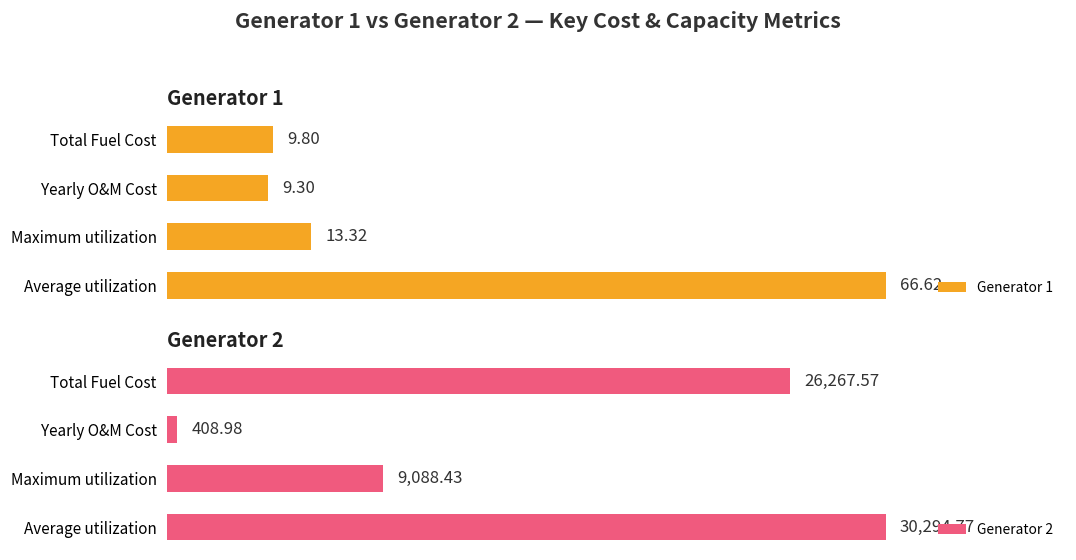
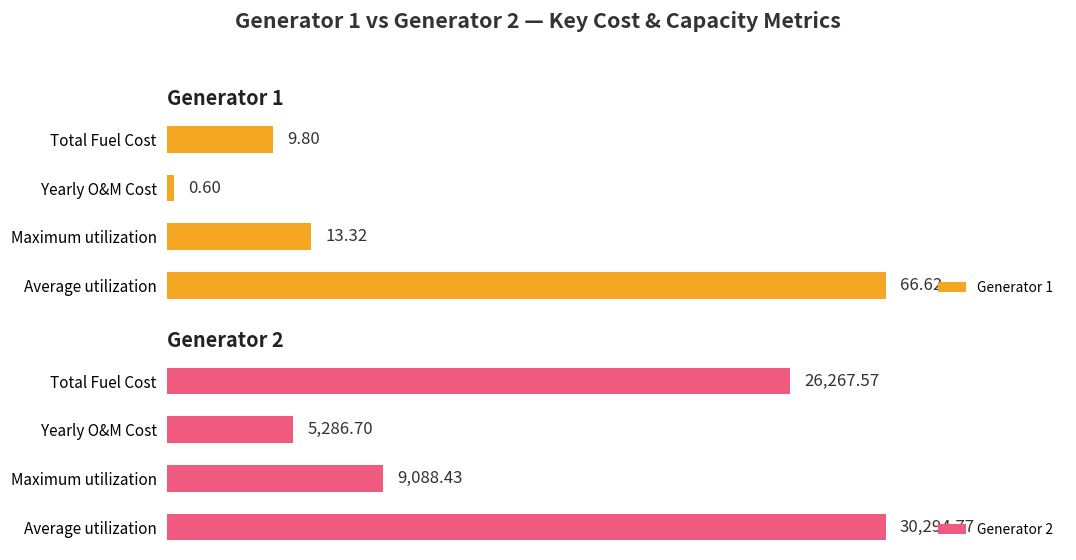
  {
    "Generator 1": {
      "Total Fuel Cost": "9.80",
-     "Yearly O&M Cost": "9.30",
+     "Yearly O&M Cost": "0.60",
      "Maximum utilization": "13.32",
      "Average utilization": "66.62"
    },
    "Generator 2": {
      "Total Fuel Cost": "26,267.57",
-     "Yearly O&M Cost": "408.98",
+     "Yearly O&M Cost": "5,286.70",
      "Maximum utilization": "9,088.43",
      "Average utilization": "30,294.77"
    }
  }
